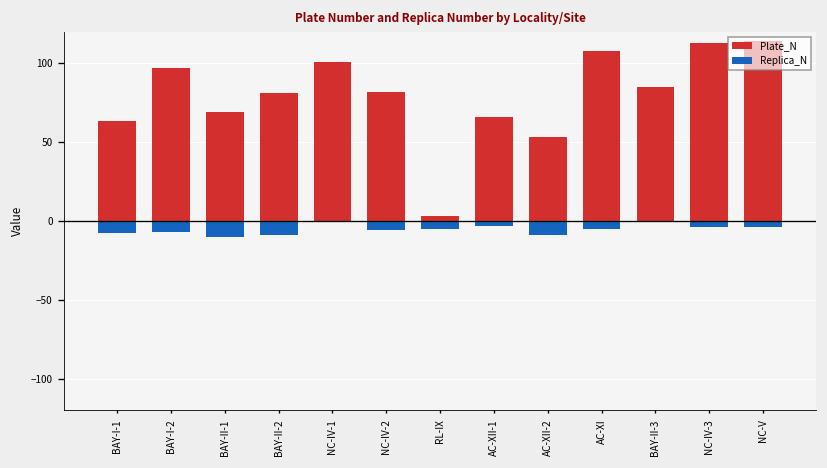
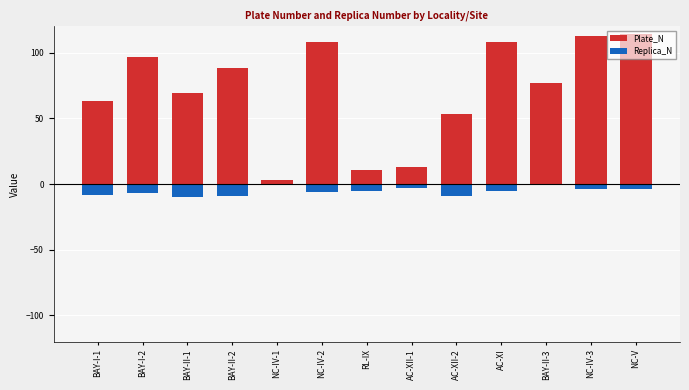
  {
    "Plate_N": {
      "BAY-I-1": 63,
      "BAY-I-2": 97,
      "BAY-II-1": 69,
-     "BAY-II-2": 81,
-     "NC-IV-1": 101,
-     "NC-IV-2": 82,
-     "RL-IX": 3,
-     "AC-XII-1": 66,
+     "BAY-II-2": 88,
+     "NC-IV-1": 3,
+     "NC-IV-2": 108,
+     "RL-IX": 11,
+     "AC-XII-1": 13,
      "AC-XII-2": 53,
      "AC-XI": 108,
-     "BAY-II-3": 85,
+     "BAY-II-3": 77,
      "NC-IV-3": 113
    },
    "Replica_N": {
      "BAY-I-1": -8,
      "BAY-I-2": -7,
      "BAY-II-1": -10,
      "BAY-II-2": -9,
      "NC-IV-2": -6,
      "RL-IX": -5,
      "AC-XII-1": -3,
      "AC-XII-2": -9,
      "AC-XI": -5,
      "NC-IV-3": -4,
      "NC-V": -4
    }
  }
